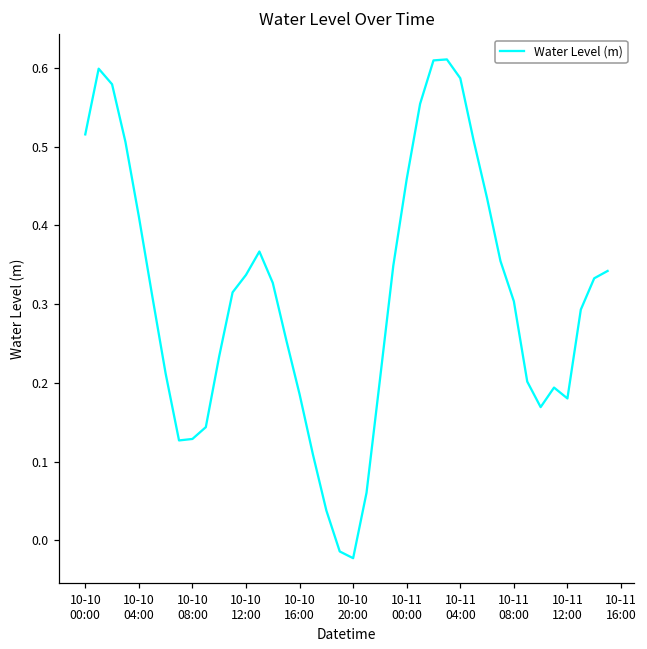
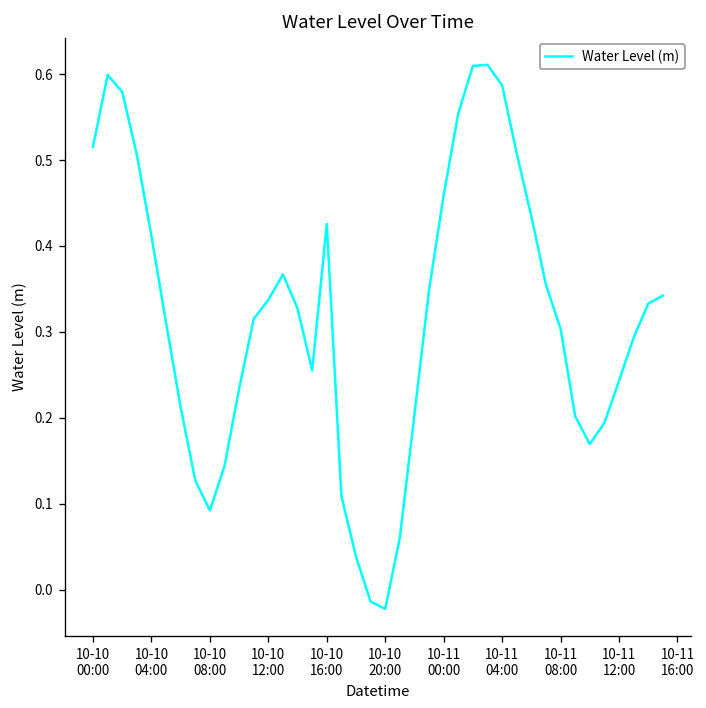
  {
    "10-10 00:00": 0.52,
    "10-10 04:00": 0.41,
-   "10-10 08:00": 0.13,
+   "10-10 08:00": 0.09,
    "10-10 12:00": 0.34,
-   "10-10 16:00": 0.19,
+   "10-10 16:00": 0.43,
    "10-10 20:00": -0.02,
    "10-11 00:00": 0.46,
    "10-11 04:00": 0.59,
    "10-11 08:00": 0.30,
-   "10-11 12:00": 0.18
+   "10-11 12:00": 0.24
  }
